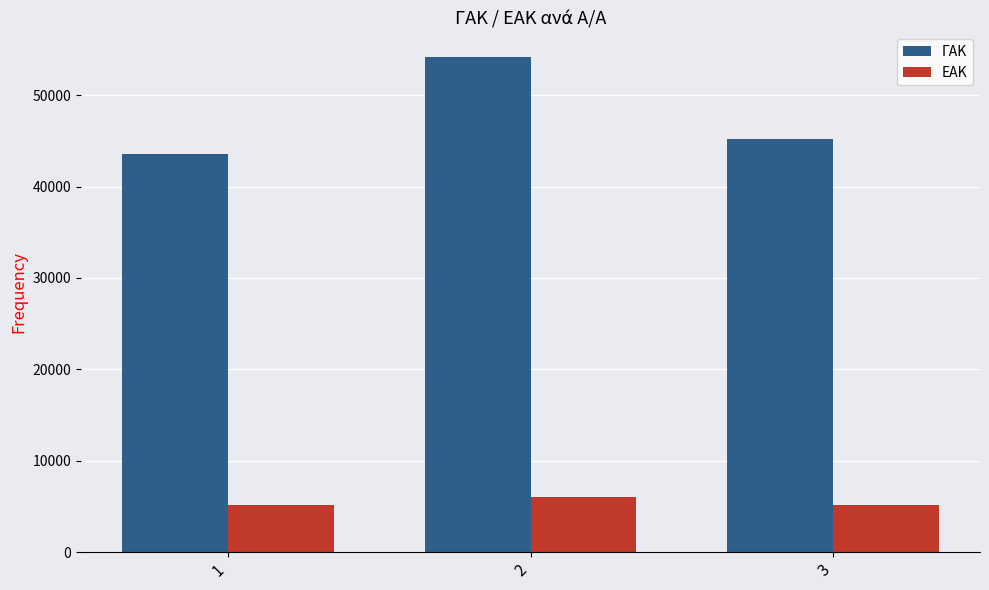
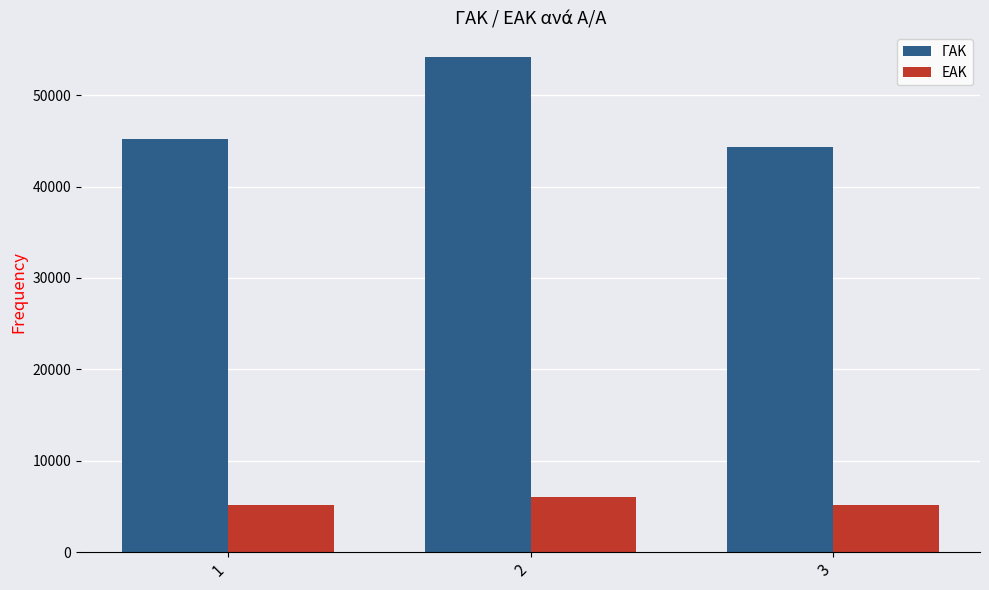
  {
    "ΓΑΚ": {
-     "1": 44000,
+     "1": 45000,
      "2": 54000,
-     "3": 45000
+     "3": 44000
    },
    "ΕΑΚ": {
      "1": 5000,
      "2": 6000,
      "3": 5000
    }
  }
